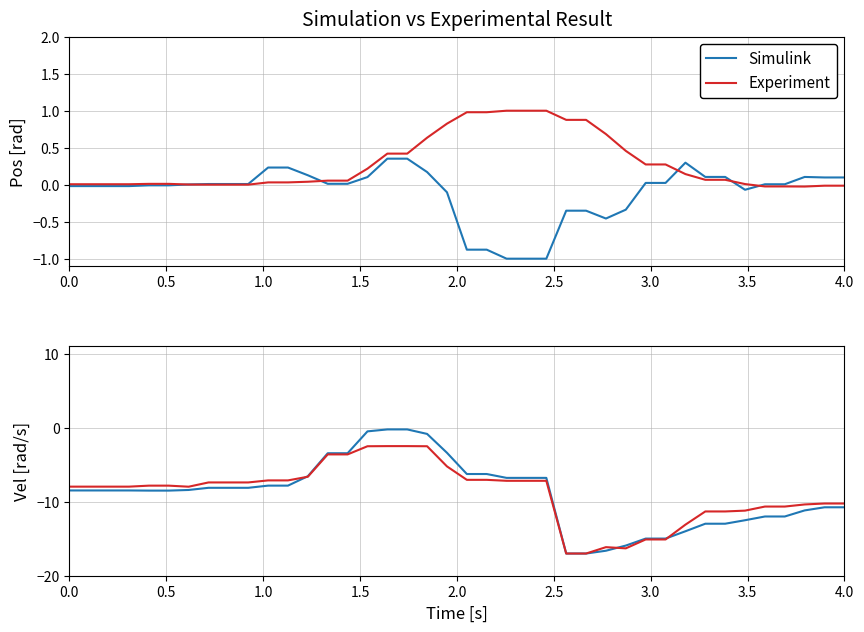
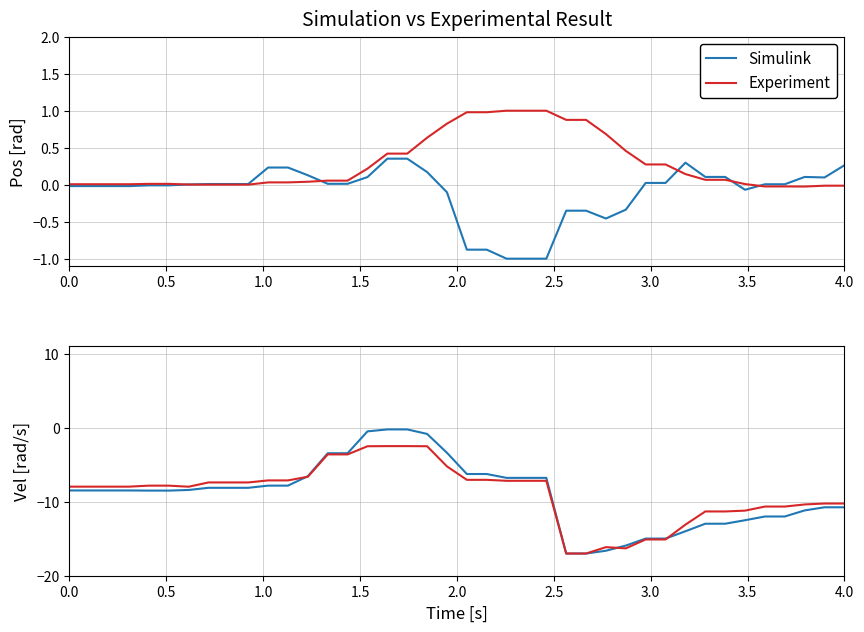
  {
    "Simulation vs Experimental Result": {
      "Simulink": {
-       "4.0": 0.1
+       "4.0": 0.3
      },
      "Experiment": {
        "4.0": 0.0
      }
    }
  }
